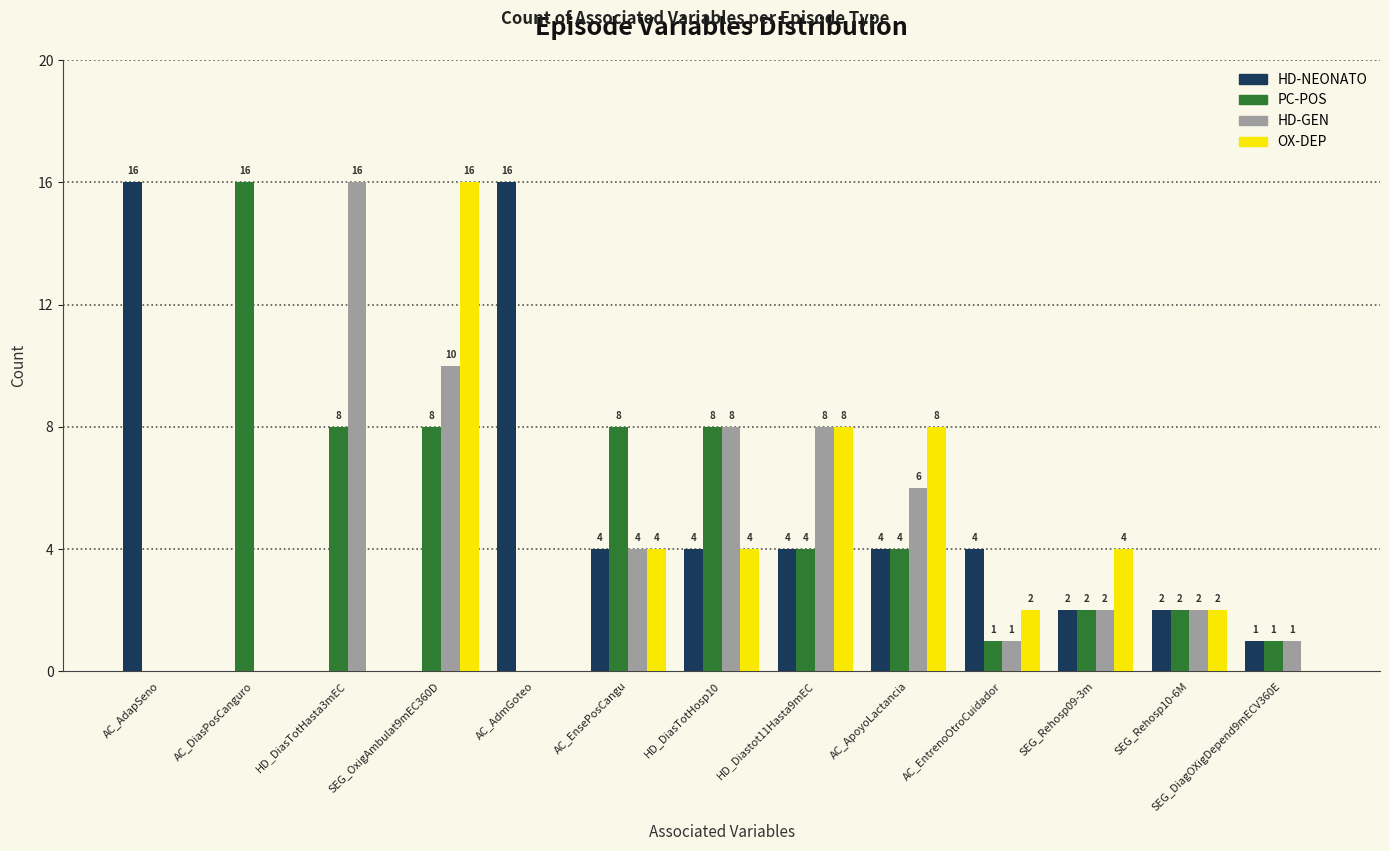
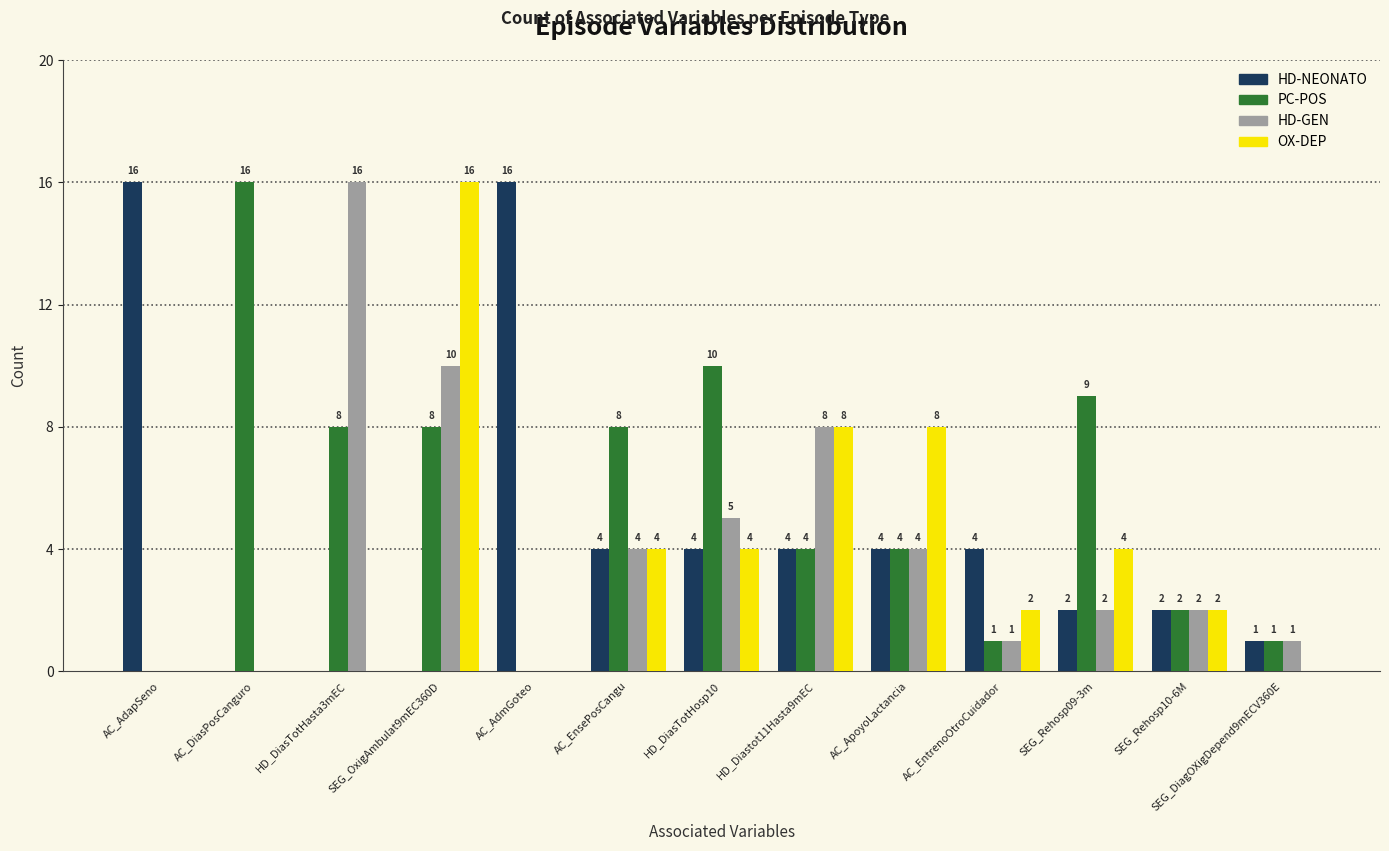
  {
    "HD-NEONATO": {
      "AC_AdapSeno": 16,
      "AC_AdmGoteo": 16,
      "AC_EnsePosCangu": 4,
      "HD_DiasTotHosp10": 4,
      "HD_Diastot11Hasta9mEC": 4,
      "AC_ApoyoLactancia": 4,
      "AC_EntrenoOtroCuidador": 4,
      "SEG_Rehosp09-3m": 2,
      "SEG_Rehosp10-6M": 2,
      "SEG_DiagOXigDepend9mECV360E": 1
    },
    "PC-POS": {
      "AC_DiasPosCanguro": 16,
      "HD_DiasTotHasta3mEC": 8,
      "SEG_OxigAmbulat9mEC360D": 8,
      "AC_EnsePosCangu": 8,
-     "HD_DiasTotHosp10": 8,
+     "HD_DiasTotHosp10": 10,
      "HD_Diastot11Hasta9mEC": 4,
      "AC_ApoyoLactancia": 4,
      "AC_EntrenoOtroCuidador": 1,
-     "SEG_Rehosp09-3m": 2,
+     "SEG_Rehosp09-3m": 9,
      "SEG_Rehosp10-6M": 2,
      "SEG_DiagOXigDepend9mECV360E": 1
    },
    "HD-GEN": {
      "HD_DiasTotHasta3mEC": 16,
      "SEG_OxigAmbulat9mEC360D": 10,
      "AC_EnsePosCangu": 4,
-     "HD_DiasTotHosp10": 8,
+     "HD_DiasTotHosp10": 5,
      "HD_Diastot11Hasta9mEC": 8,
-     "AC_ApoyoLactancia": 6,
+     "AC_ApoyoLactancia": 4,
      "AC_EntrenoOtroCuidador": 1,
      "SEG_Rehosp09-3m": 2,
      "SEG_Rehosp10-6M": 2,
      "SEG_DiagOXigDepend9mECV360E": 1
    },
    "OX-DEP": {
      "SEG_OxigAmbulat9mEC360D": 16,
      "AC_EnsePosCangu": 4,
      "HD_DiasTotHosp10": 4,
      "HD_Diastot11Hasta9mEC": 8,
      "AC_ApoyoLactancia": 8,
      "AC_EntrenoOtroCuidador": 2,
      "SEG_Rehosp09-3m": 4,
      "SEG_Rehosp10-6M": 2
    }
  }
